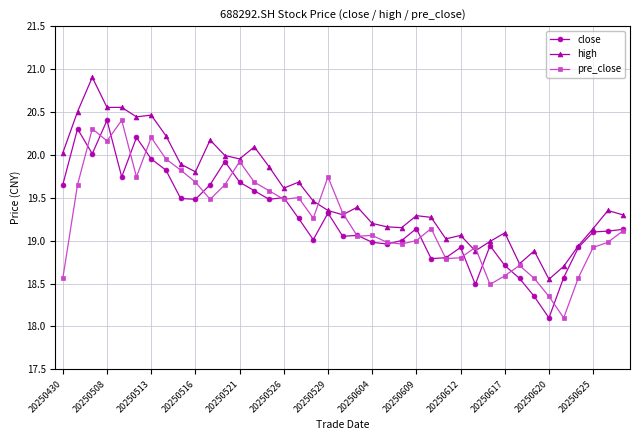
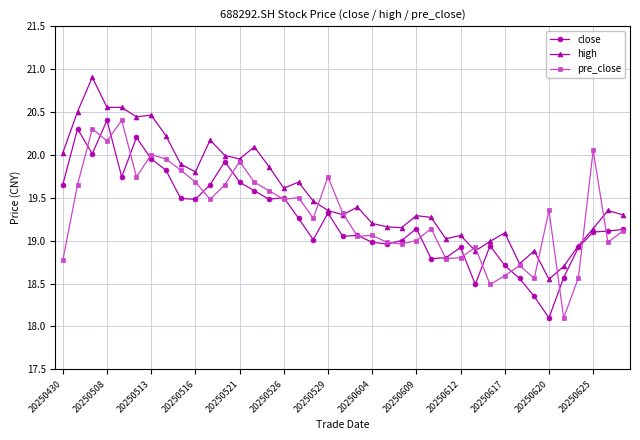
  {
    "pre_close": {
-     "20250430": 18.6,
+     "20250430": 18.8,
      "20250508": 20.2,
-     "20250513": 20.2,
+     "20250513": 20.0,
      "20250516": 19.7,
      "20250521": 19.9,
      "20250529": 19.7,
      "20250604": 19.1,
      "20250609": 19.0,
      "20250612": 18.8,
      "20250617": 18.6,
-     "20250620": 18.4,
-     "20250625": 18.9
+     "20250620": 19.4,
+     "20250625": 20.1
    }
  }
